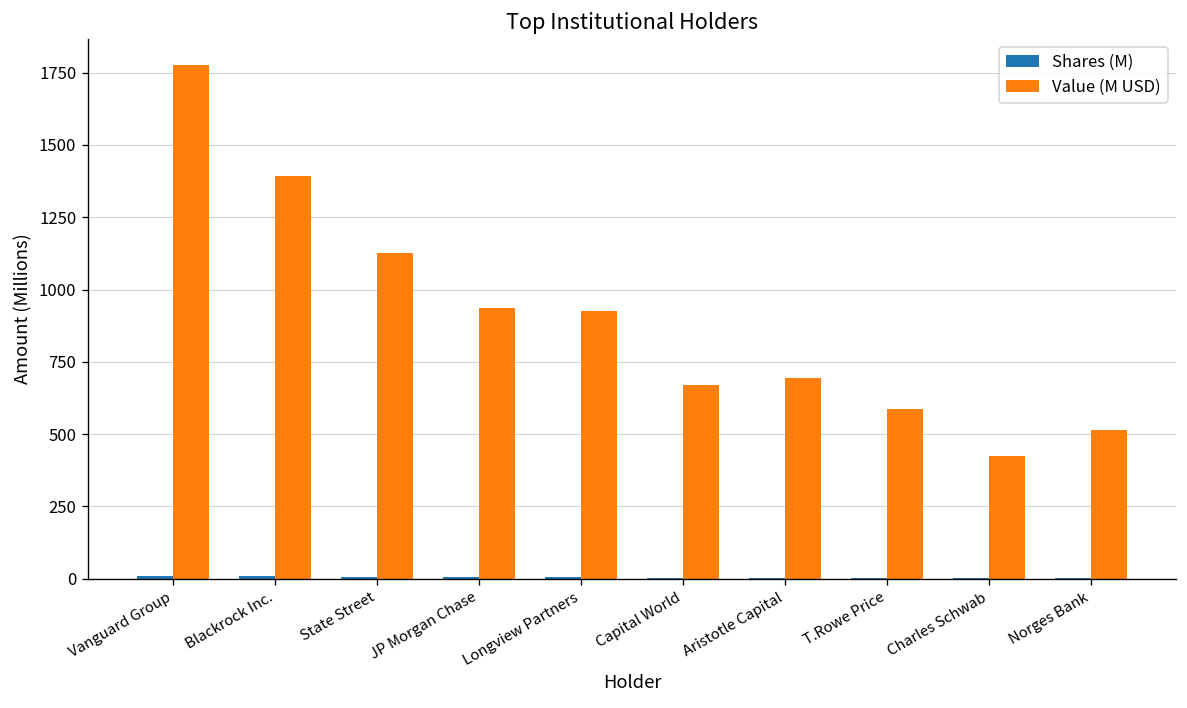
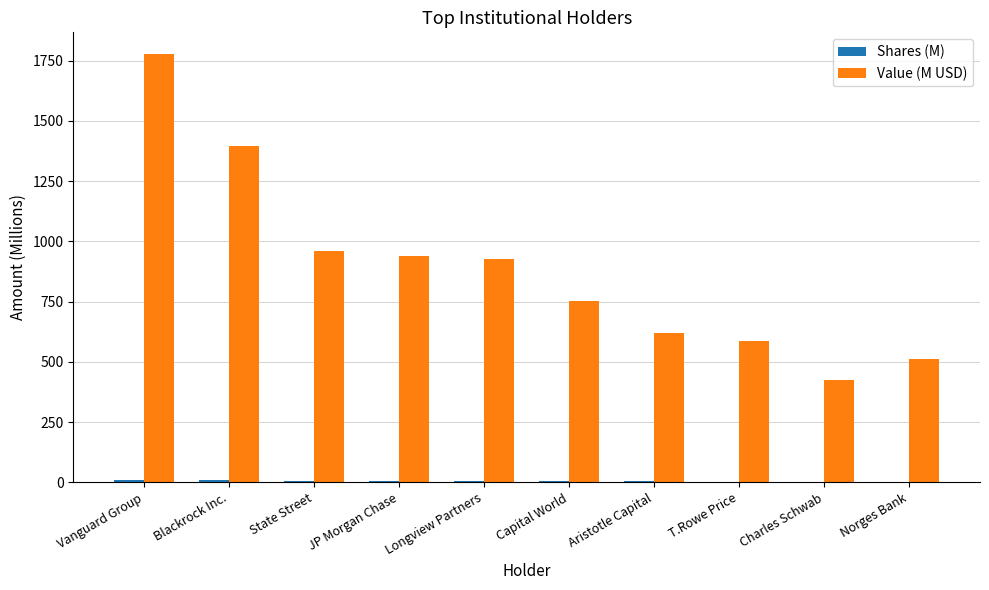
  {
    "Value (M USD)": {
      "Vanguard Group": 1780,
      "Blackrock Inc.": 1390,
-     "State Street": 1130,
+     "State Street": 960,
      "JP Morgan Chase": 940,
      "Longview Partners": 930,
-     "Capital World": 670,
-     "Aristotle Capital": 690,
+     "Capital World": 750,
+     "Aristotle Capital": 620,
      "T.Rowe Price": 590,
      "Charles Schwab": 430,
      "Norges Bank": 510
    }
  }
